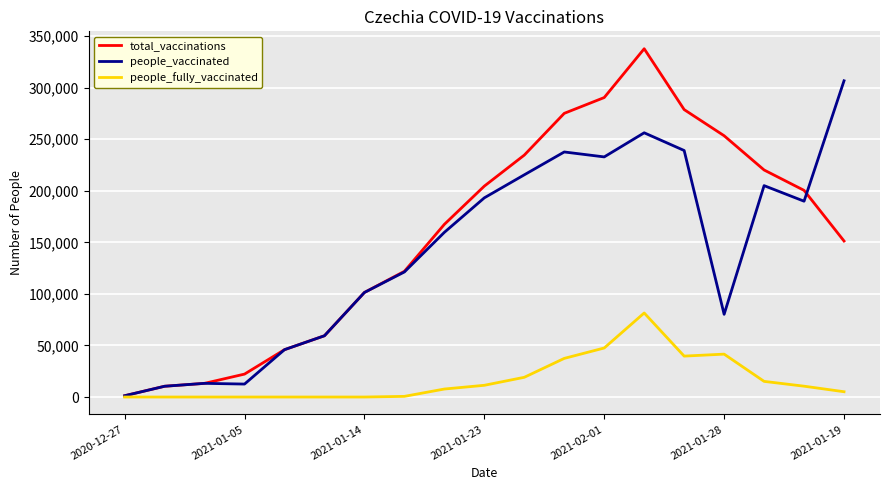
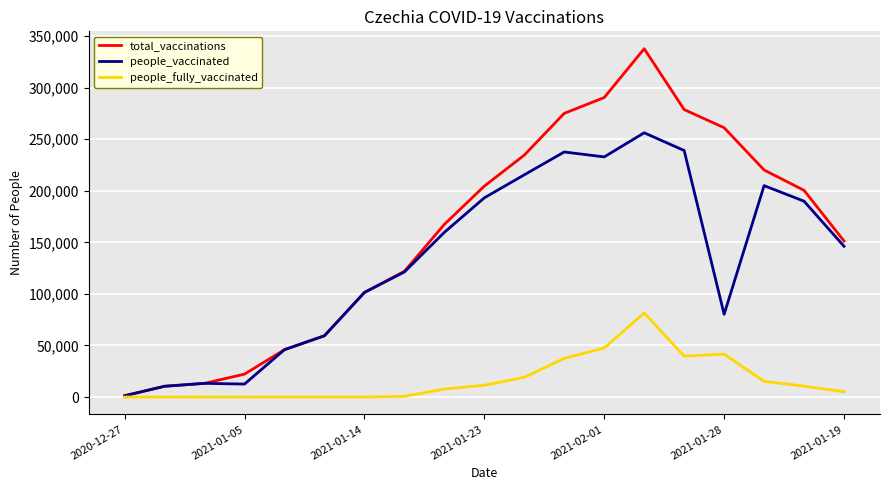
  {
    "total_vaccinations": {
      "2021-01-05": "22,000",
      "2021-01-23": "204,000",
      "2021-02-01": "290,000",
-     "2021-01-28": "253,000",
+     "2021-01-28": "261,000",
      "2021-01-19": "151,000"
    },
    "people_vaccinated": {
      "2021-01-05": "13,000",
      "2021-01-23": "193,000",
      "2021-02-01": "233,000",
      "2021-01-28": "80,000",
-     "2021-01-19": "307,000"
+     "2021-01-19": "146,000"
    },
    "people_fully_vaccinated": {
      "2021-01-05": "0",
      "2021-01-14": "0",
      "2021-01-23": "11,000",
      "2021-02-01": "48,000",
      "2021-01-28": "42,000",
      "2021-01-19": "5,000"
    }
  }
